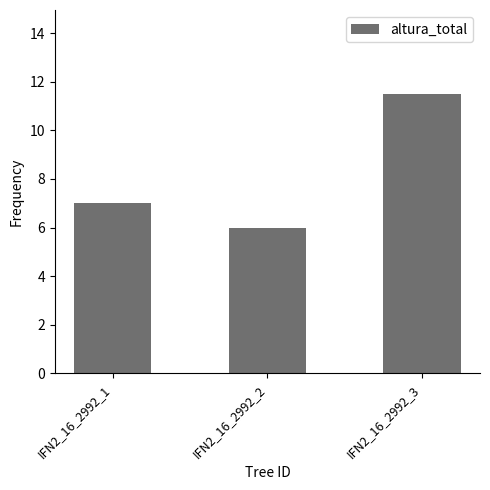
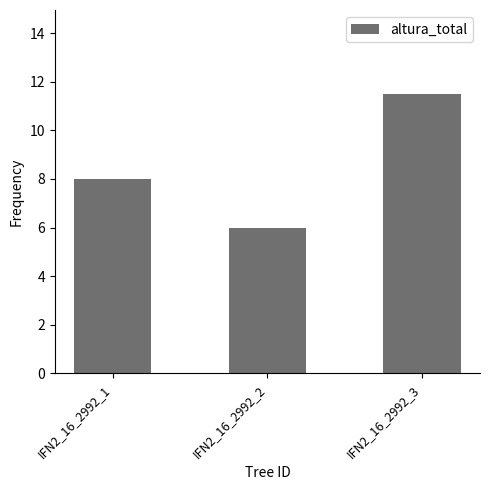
  {
-   "IFN2_16_2992_1": 7,
+   "IFN2_16_2992_1": 8,
    "IFN2_16_2992_2": 6,
    "IFN2_16_2992_3": 11.5
  }
